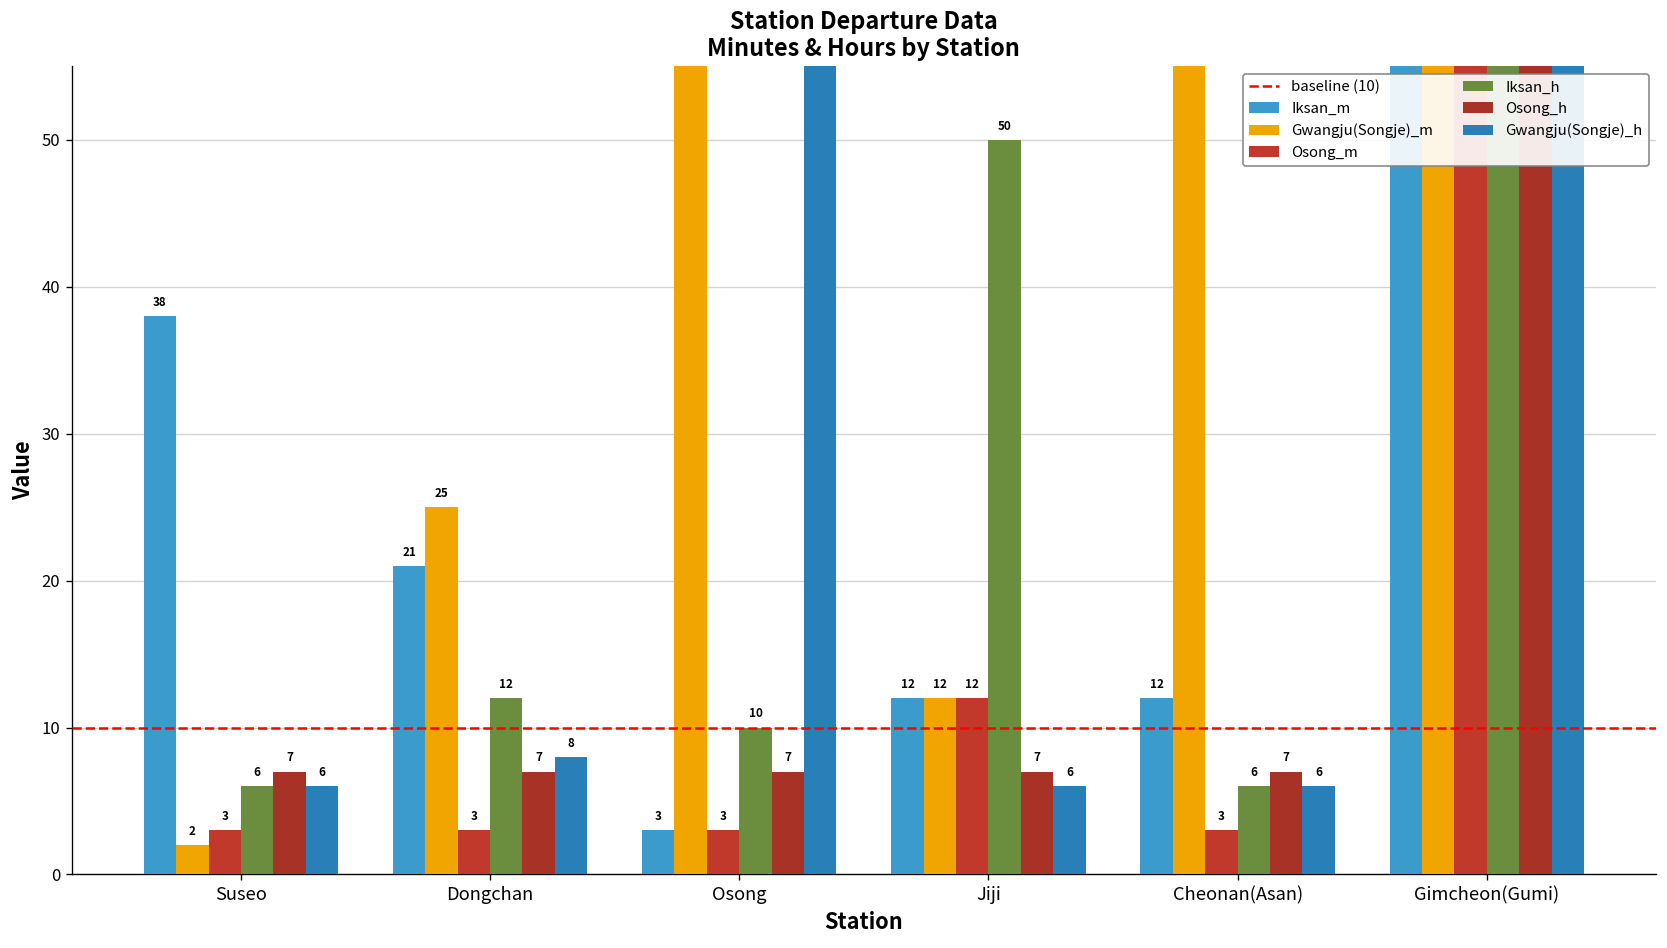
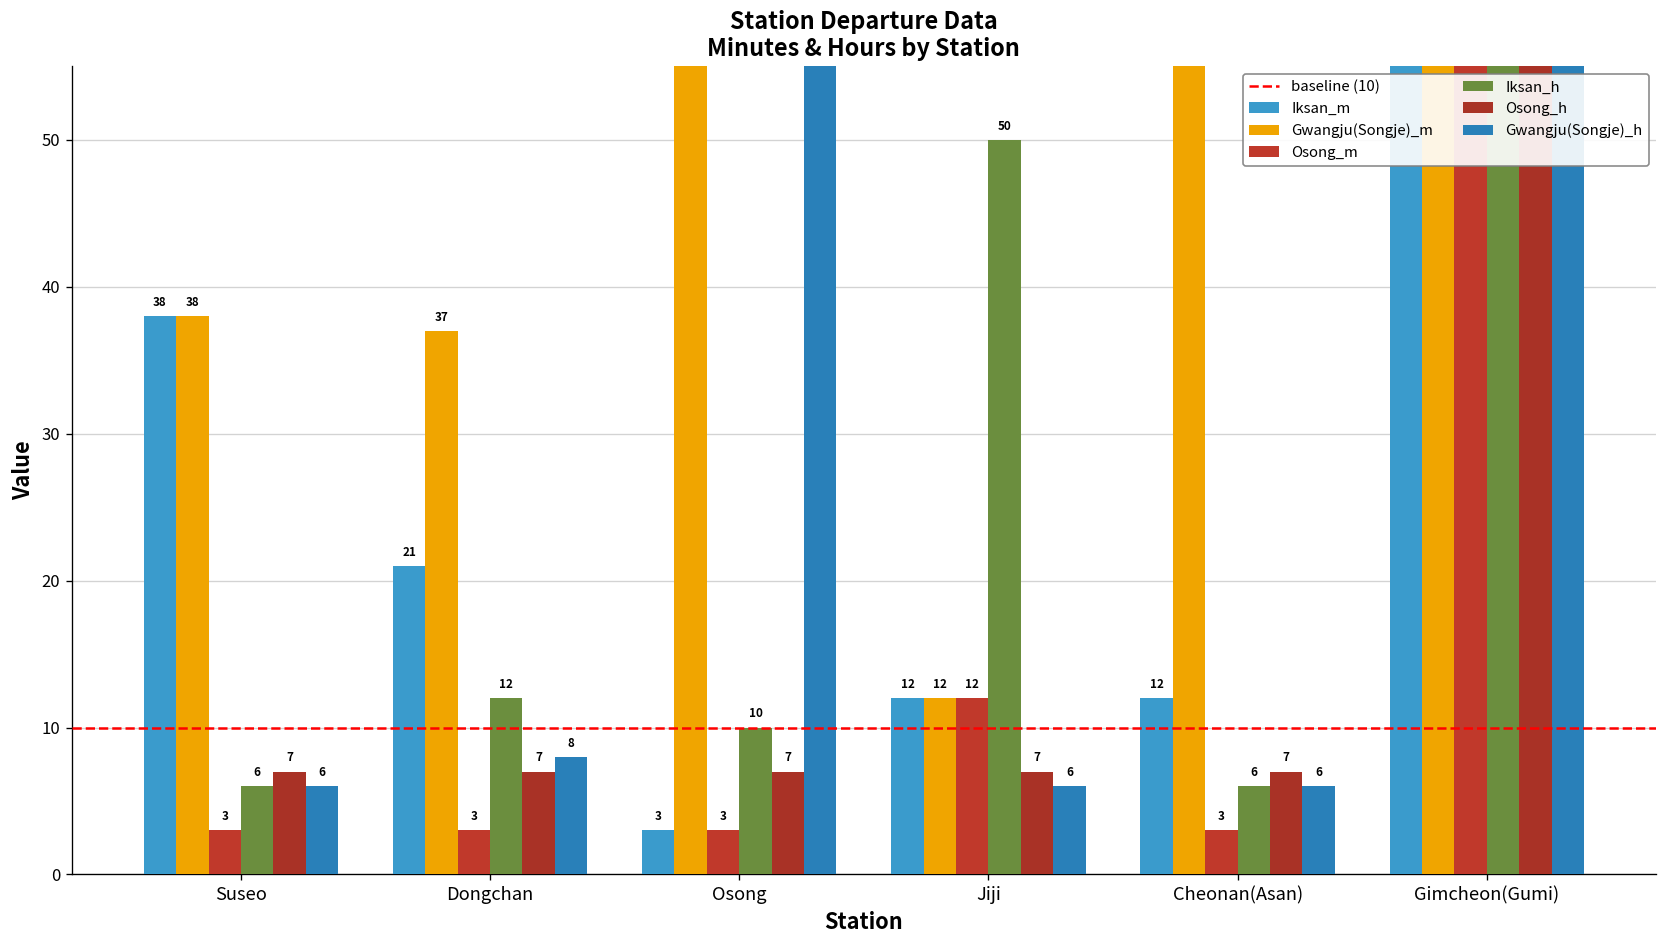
  {
    "Gwangju(Songje)_m": {
-     "Suseo": 2,
-     "Dongchan": 25,
+     "Suseo": 38,
+     "Dongchan": 37,
      "Jiji": 12
    },
    "Iksan_h": {
      "Suseo": 6,
      "Dongchan": 12,
      "Osong": 10,
      "Jiji": 50,
      "Cheonan(Asan)": 6
    }
  }
